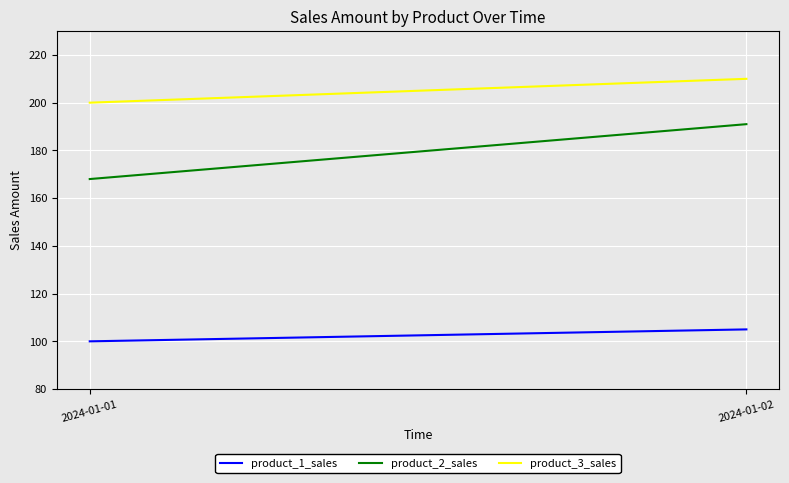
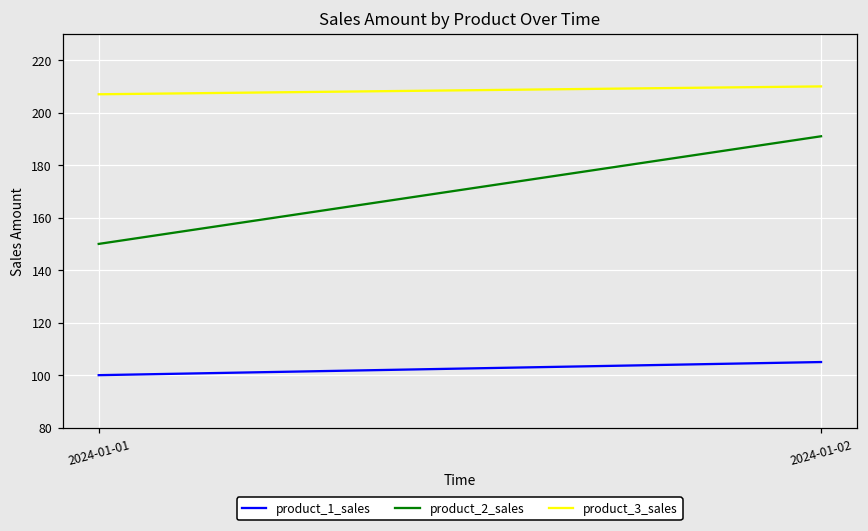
  {
    "product_1_sales": {
      "2024-01-01": 100,
      "2024-01-02": 105
    },
    "product_2_sales": {
-     "2024-01-01": 168,
+     "2024-01-01": 150,
      "2024-01-02": 191
    },
    "product_3_sales": {
-     "2024-01-01": 200,
+     "2024-01-01": 207,
      "2024-01-02": 210
    }
  }
